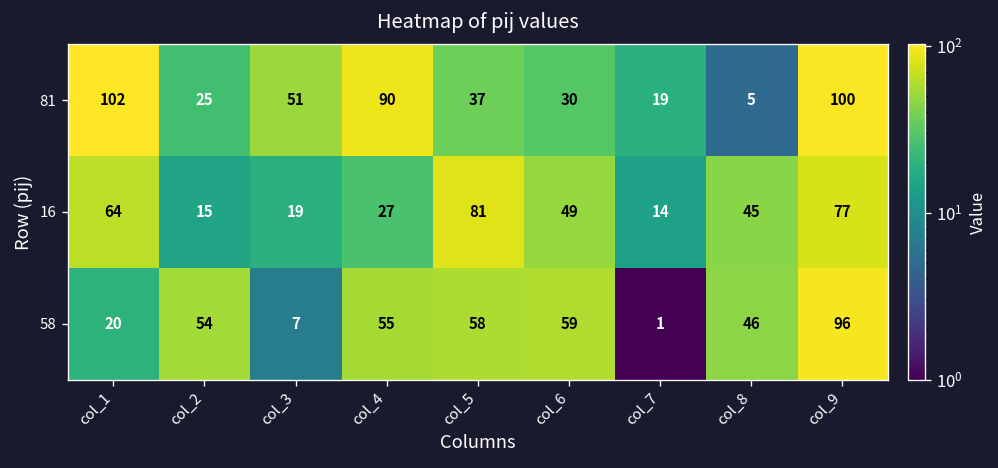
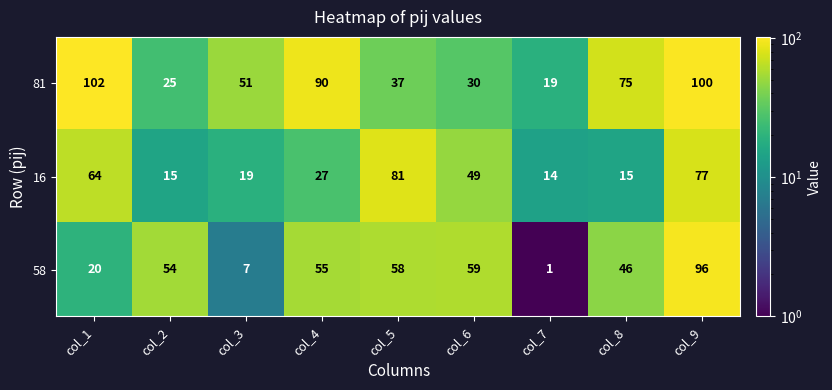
  {
    "81": {
      "col_1": 102,
      "col_2": 25,
      "col_3": 51,
      "col_4": 90,
      "col_5": 37,
      "col_6": 30,
      "col_7": 19,
-     "col_8": 5,
+     "col_8": 75,
      "col_9": 100
    },
    "16": {
      "col_1": 64,
      "col_2": 15,
      "col_3": 19,
      "col_4": 27,
      "col_5": 81,
      "col_6": 49,
      "col_7": 14,
-     "col_8": 45,
+     "col_8": 15,
      "col_9": 77
    },
    "58": {
      "col_1": 20,
      "col_2": 54,
      "col_3": 7,
      "col_4": 55,
      "col_5": 58,
      "col_6": 59,
      "col_7": 1,
      "col_8": 46,
      "col_9": 96
    }
  }
